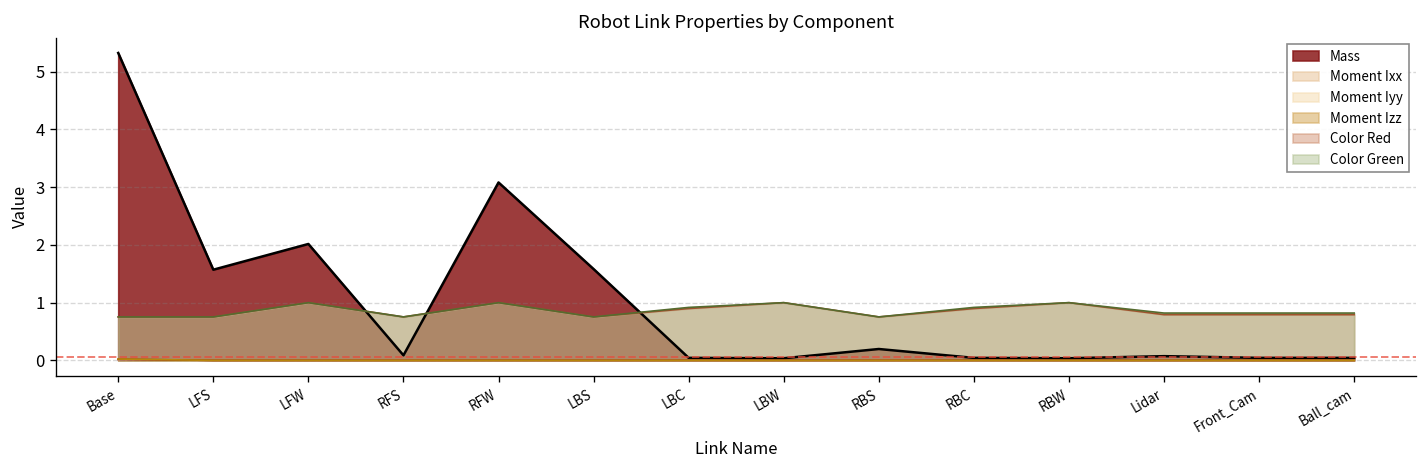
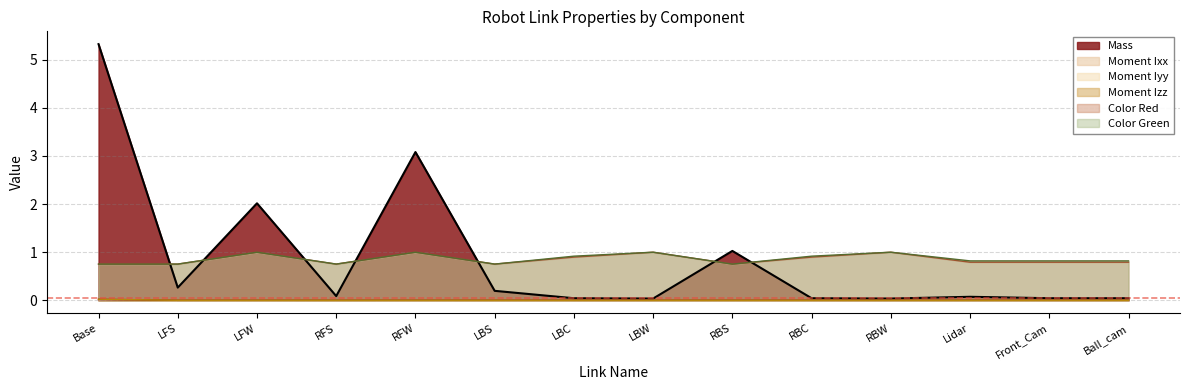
  {
    "Mass": {
      "Base": 5.3,
-     "LFS": 1.6,
+     "LFS": 0.3,
      "LFW": 2.0,
      "RFS": 0.1,
      "RFW": 3.1,
-     "LBS": 1.6,
-     "RBS": 0.2,
+     "LBS": 0.2,
+     "RBS": 1.0,
      "Lidar": 0.1
    }
  }
